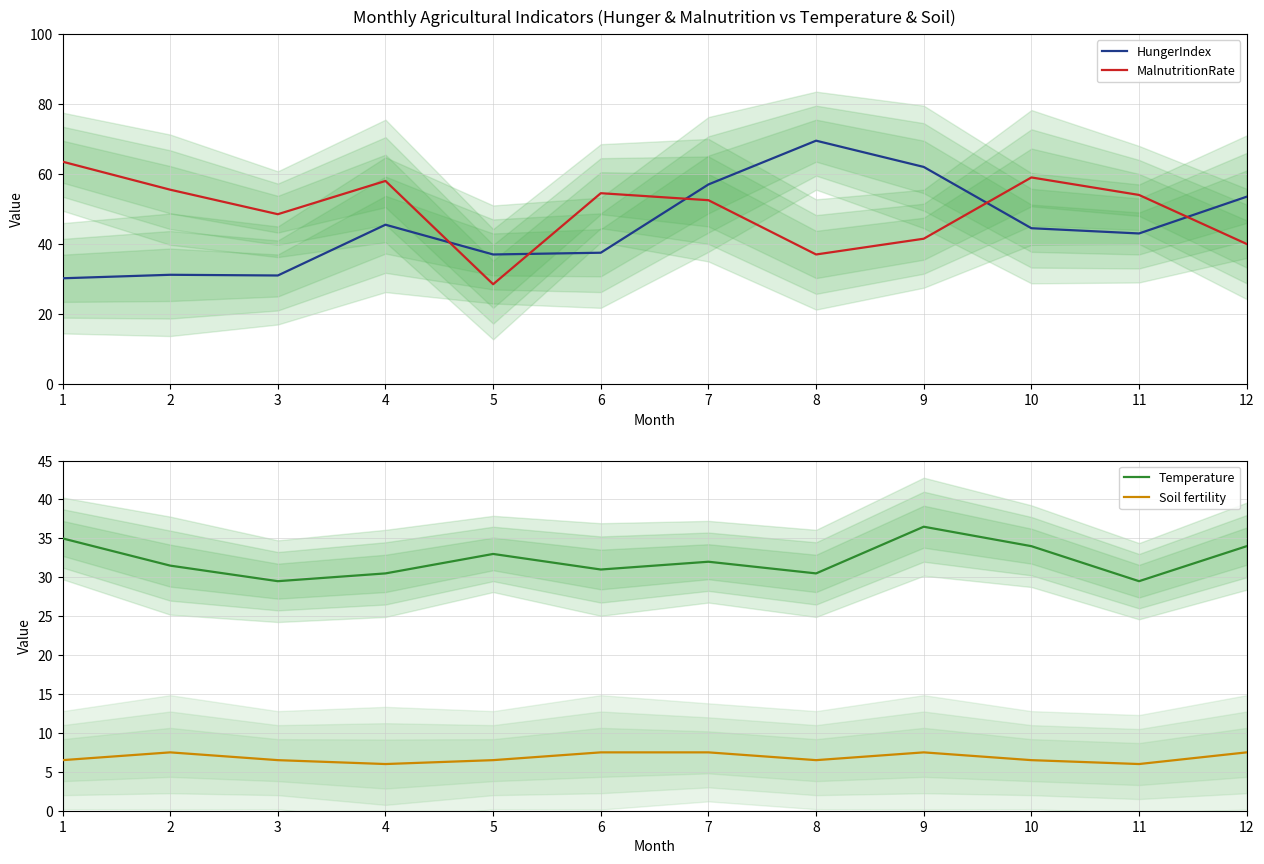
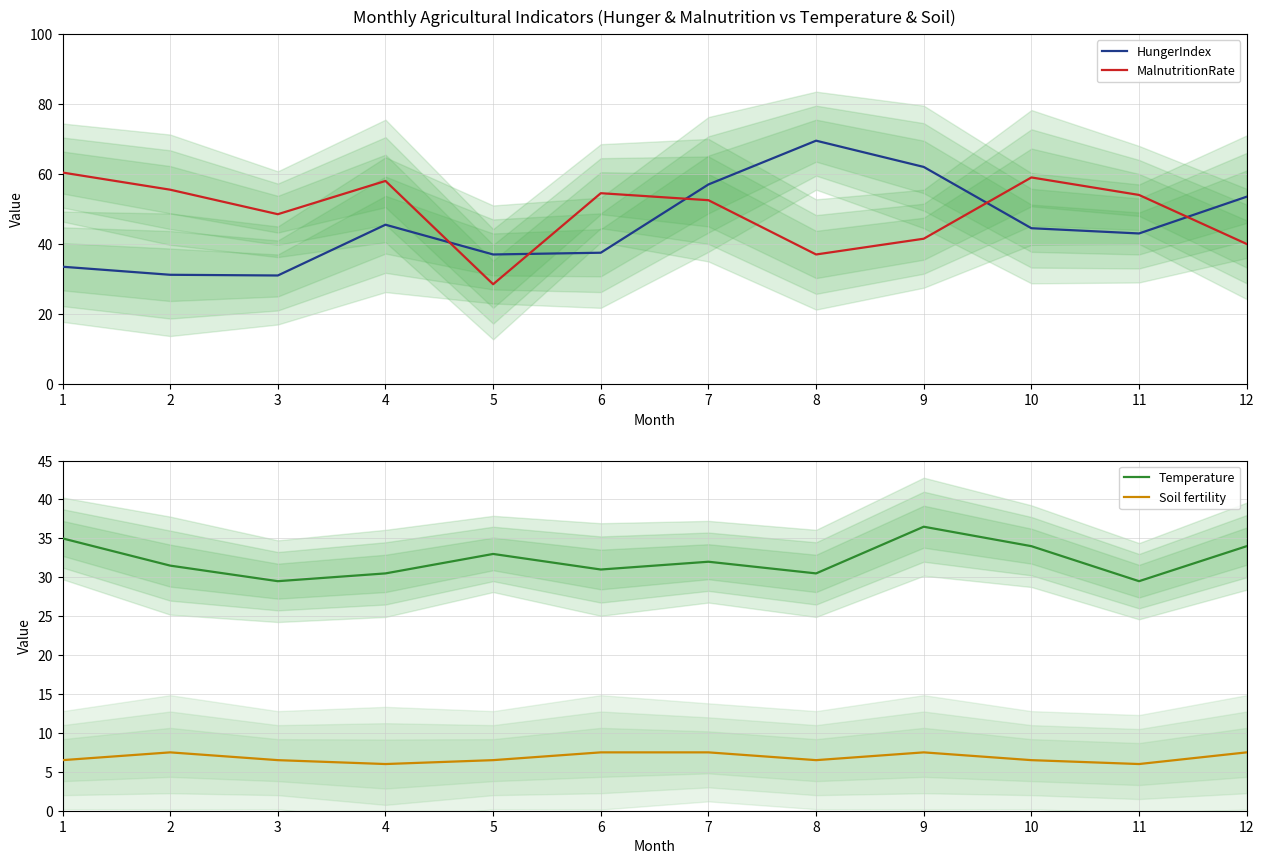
  {
    "Monthly Agricultural Indicators (Hunger & Malnutrition vs Temperature & Soil)": {
      "HungerIndex": {
-       "1": 30,
+       "1": 34,
        "2": 31,
        "3": 31,
        "4": 46,
        "5": 37,
        "6": 38,
        "7": 57,
        "8": 70,
        "9": 62,
        "10": 45,
        "11": 43,
        "12": 54
      },
      "MalnutritionRate": {
-       "1": 64,
+       "1": 60,
        "2": 56,
        "3": 49,
        "4": 58,
        "5": 29,
        "6": 55,
        "7": 53,
        "8": 37,
        "9": 42,
        "10": 59,
        "11": 54,
        "12": 40
      }
    }
  }
